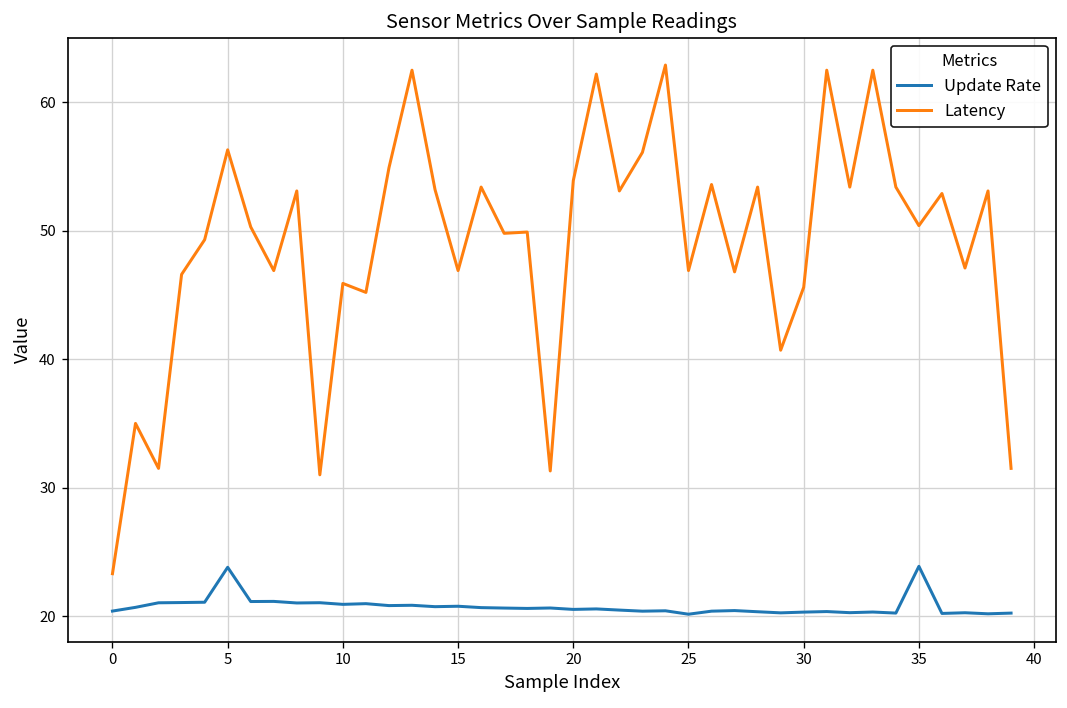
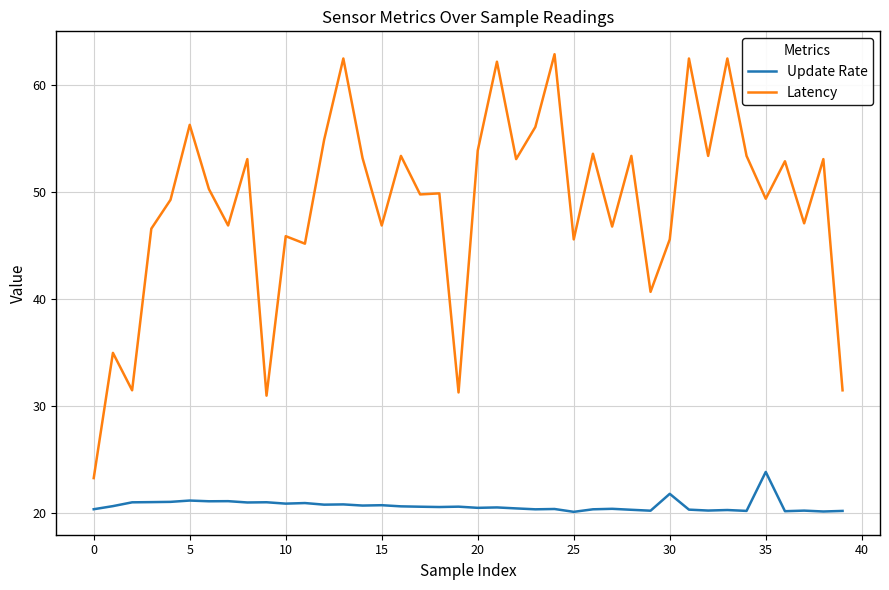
  {
    "Update Rate": {
      "0": 20.4,
-     "5": 23.8,
+     "5": 21.2,
      "10": 20.9,
      "15": 20.8,
      "20": 20.5,
      "25": 20.1,
-     "30": 20.3,
+     "30": 21.8,
      "35": 23.9
    },
    "Latency": {
      "0": 23.3,
      "5": 56.3,
      "10": 45.9,
      "15": 46.9,
      "20": 53.9,
-     "25": 46.9,
+     "25": 45.6,
      "30": 45.6,
-     "35": 50.4
+     "35": 49.4
    }
  }
